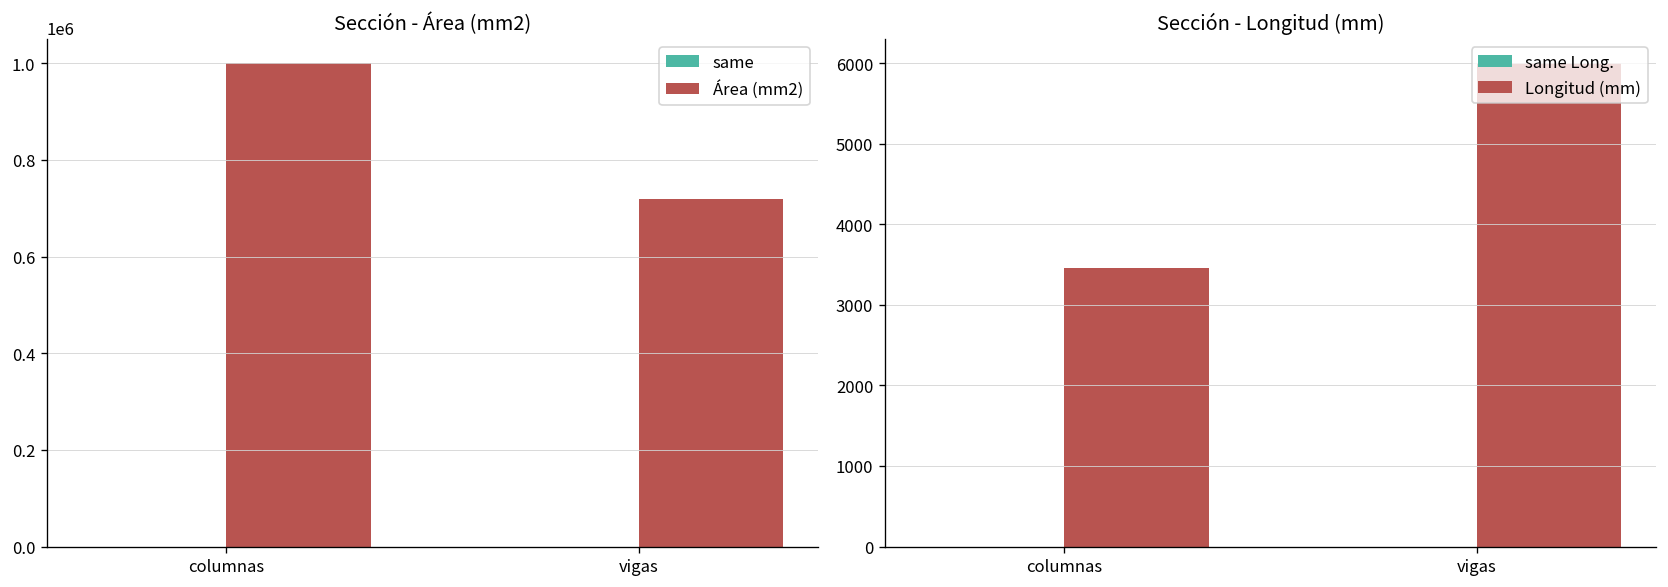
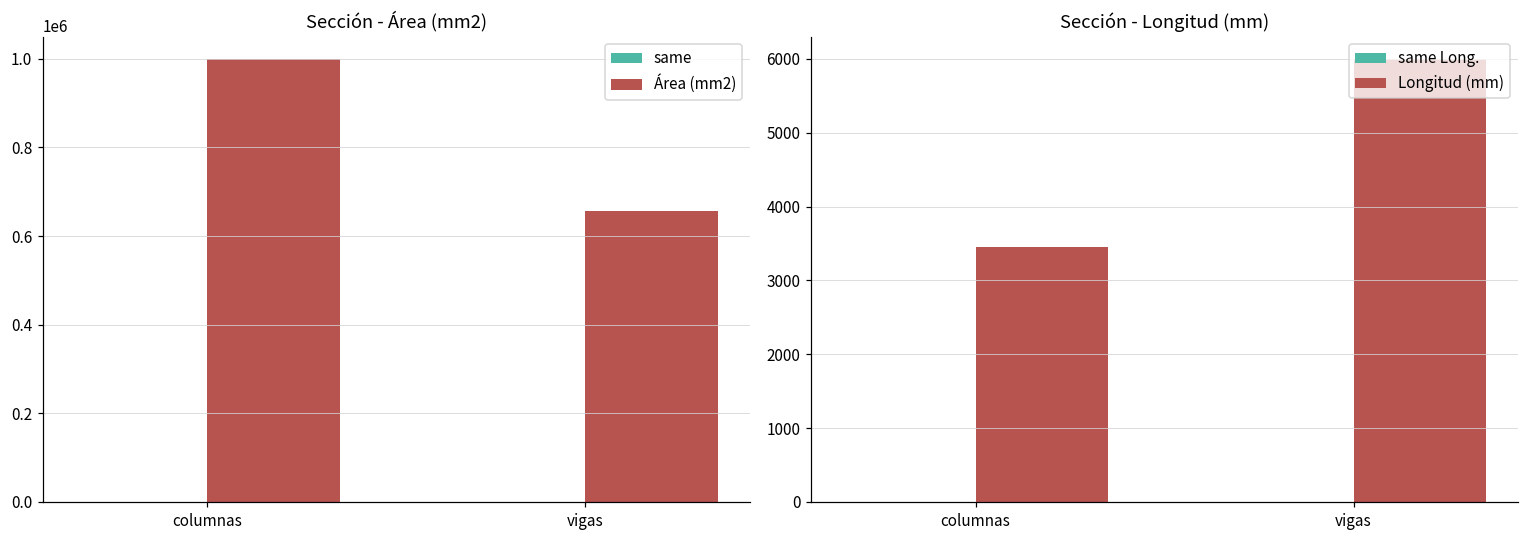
  {
    "Sección - Área (mm2)": {
      "same": {
        "columnas": 0,
        "vigas": 0
      },
      "Área (mm2)": {
        "columnas": 1000000,
-       "vigas": 720000
+       "vigas": 660000
      }
    },
    "Sección - Longitud (mm)": {
      "same Long.": {
        "columnas": 0,
        "vigas": 0
      },
      "Longitud (mm)": {
        "columnas": 3500
      }
    }
  }
